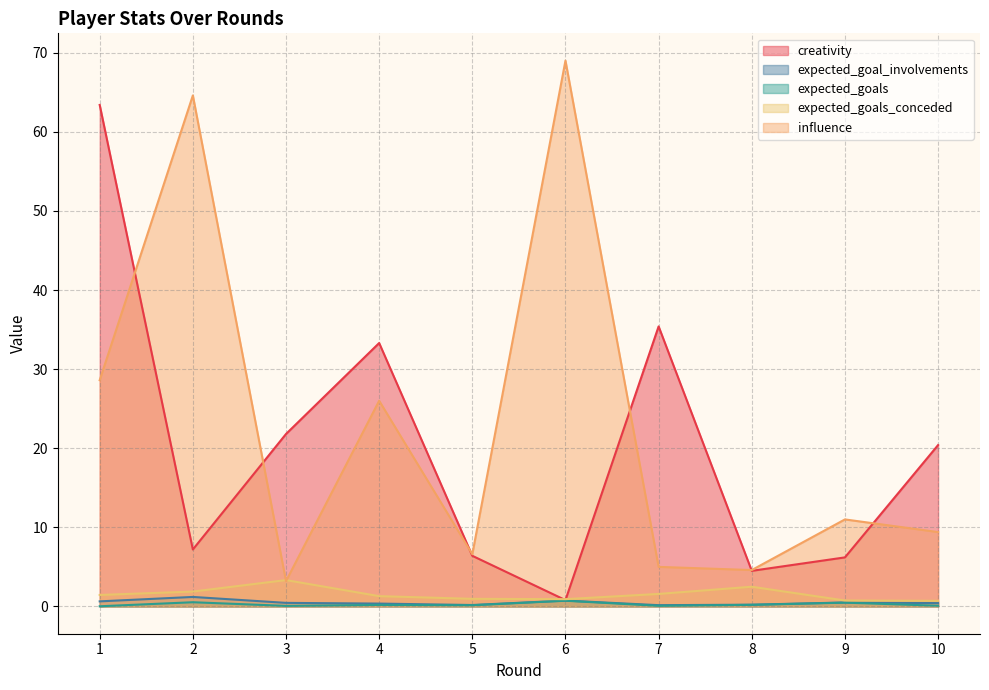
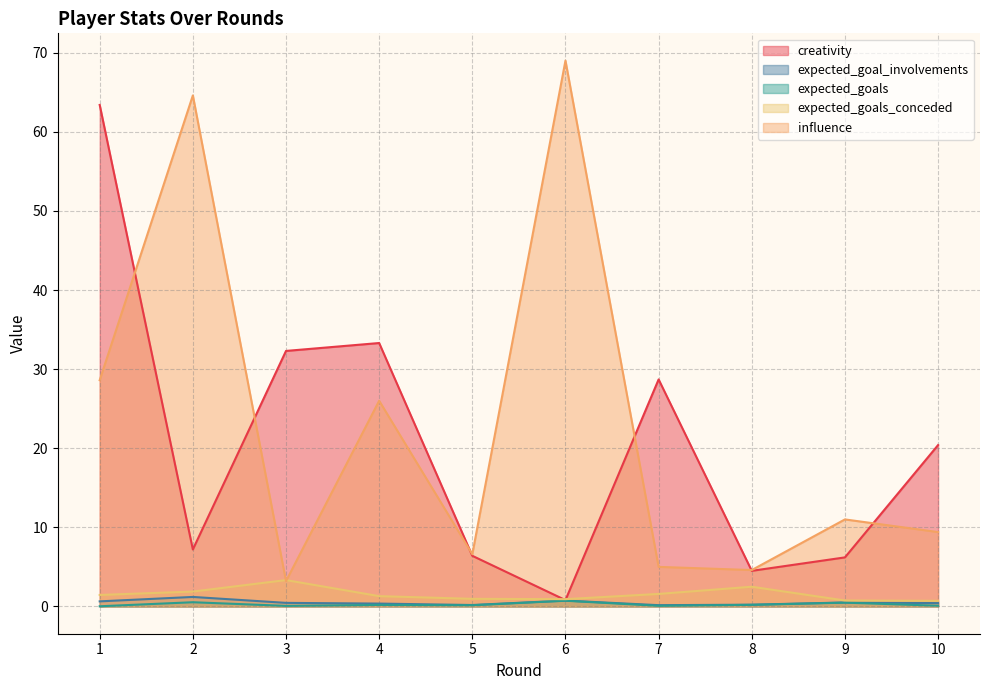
  {
    "creativity": {
      "1": 63,
      "2": 7,
-     "3": 22,
+     "3": 32,
      "4": 33,
-     "7": 35,
+     "7": 29,
      "9": 6,
      "10": 20
    }
  }
